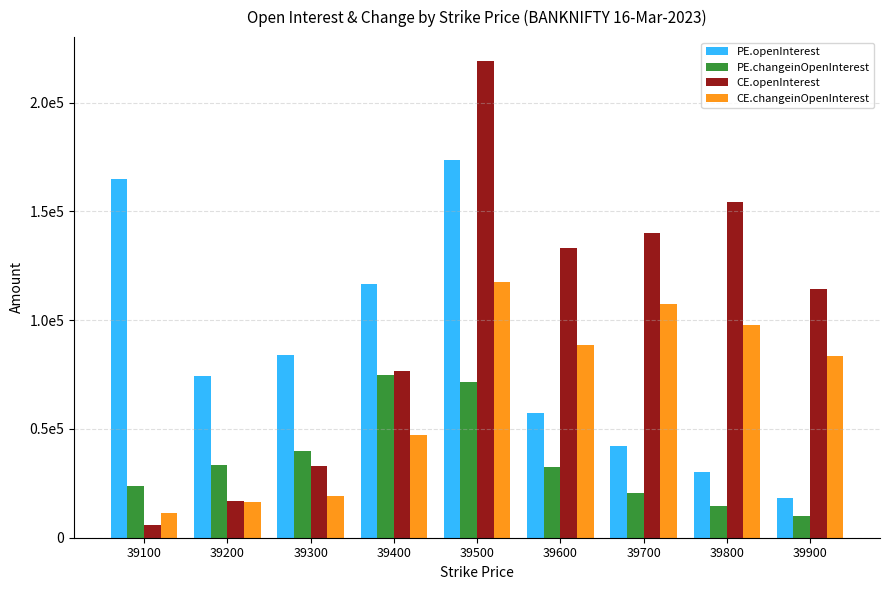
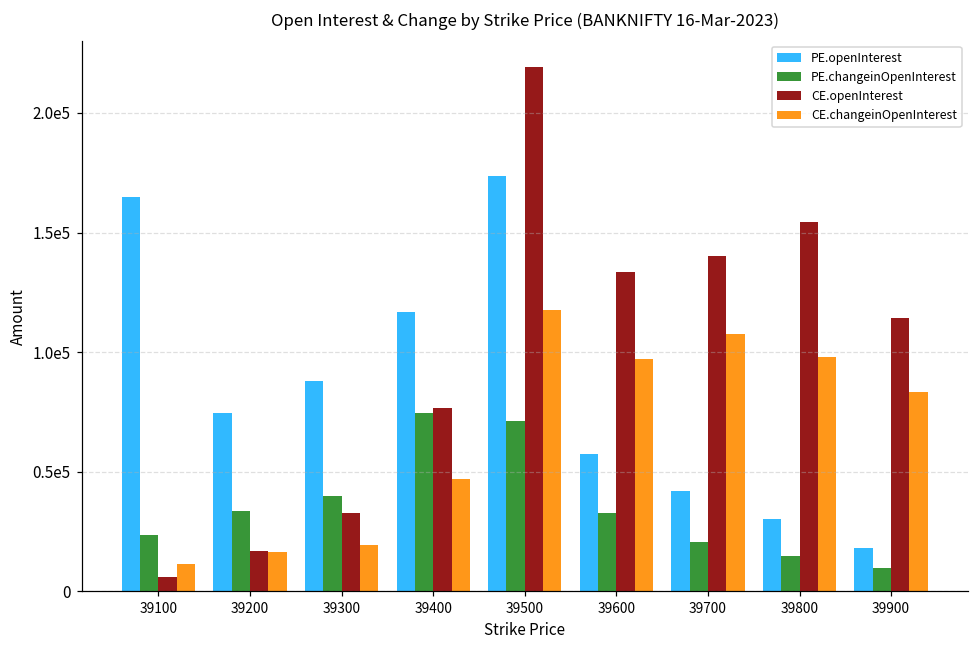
  {
    "PE.openInterest": {
      "39100": 165000,
      "39200": 74000,
-     "39300": 84000,
+     "39300": 88000,
      "39400": 117000,
      "39500": 174000,
      "39600": 58000,
      "39700": 42000,
      "39800": 30000,
      "39900": 18000
    },
    "PE.changeinOpenInterest": {
      "39100": 24000,
      "39200": 33000,
      "39300": 40000,
      "39400": 75000,
      "39500": 71000,
      "39600": 33000,
      "39700": 21000,
      "39800": 15000,
      "39900": 10000
    },
    "CE.openInterest": {
      "39100": 6000,
      "39200": 17000,
      "39300": 33000,
      "39400": 77000,
      "39500": 219000,
      "39600": 133000,
      "39700": 140000,
      "39800": 155000,
      "39900": 114000
    },
    "CE.changeinOpenInterest": {
      "39100": 11000,
      "39200": 17000,
      "39300": 19000,
      "39400": 47000,
      "39500": 118000,
-     "39600": 89000,
+     "39600": 97000,
      "39700": 107000,
      "39800": 98000,
      "39900": 83000
    }
  }
